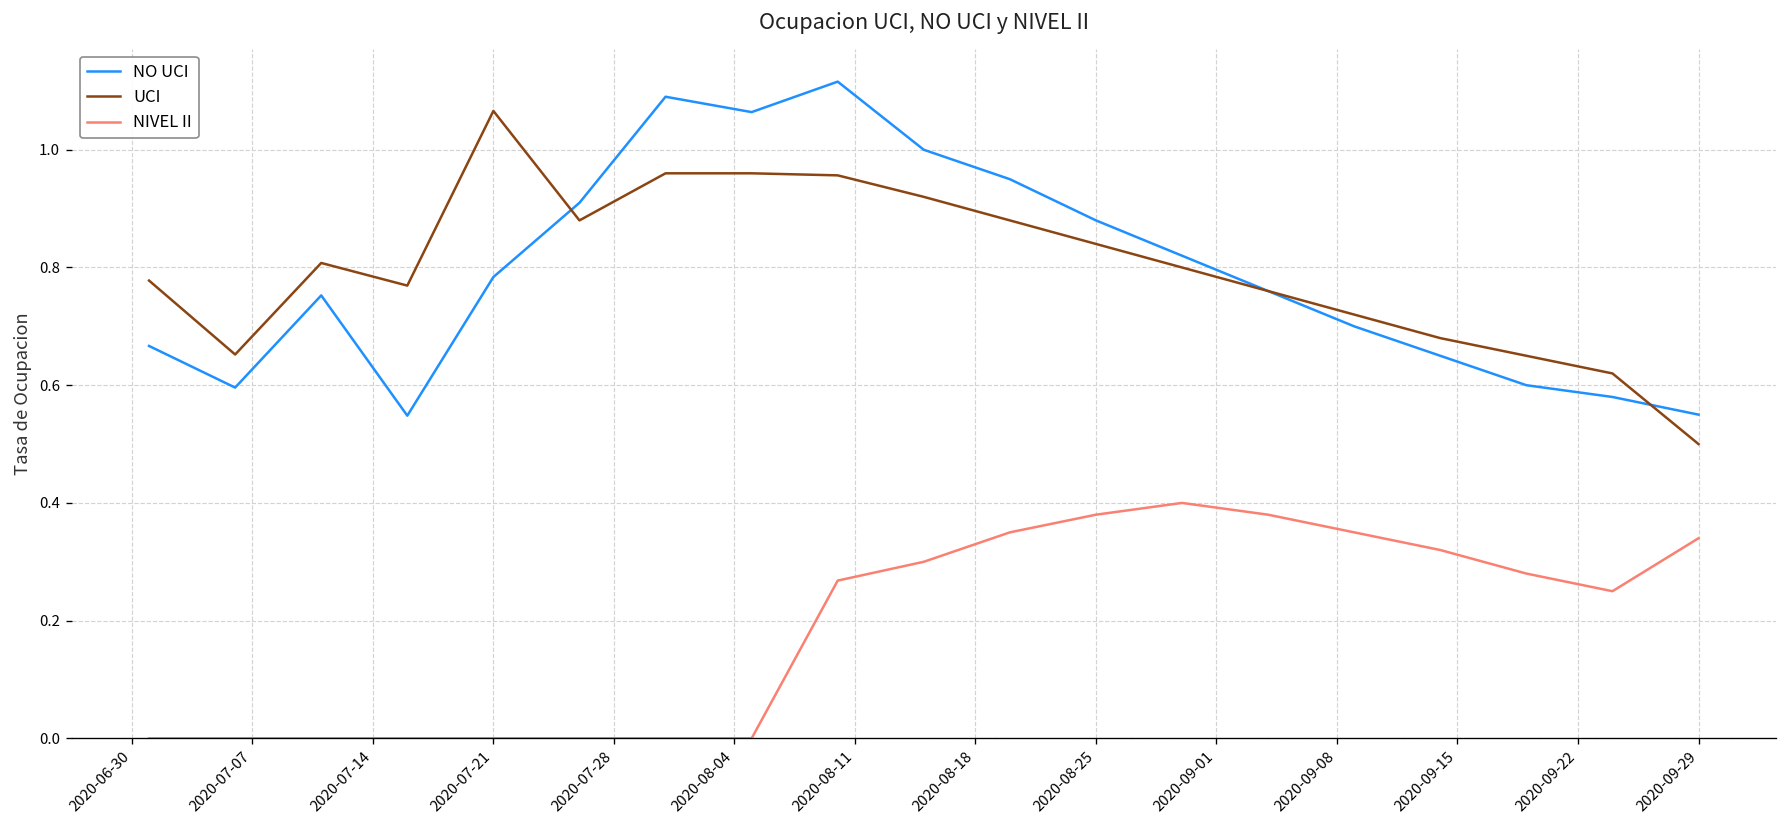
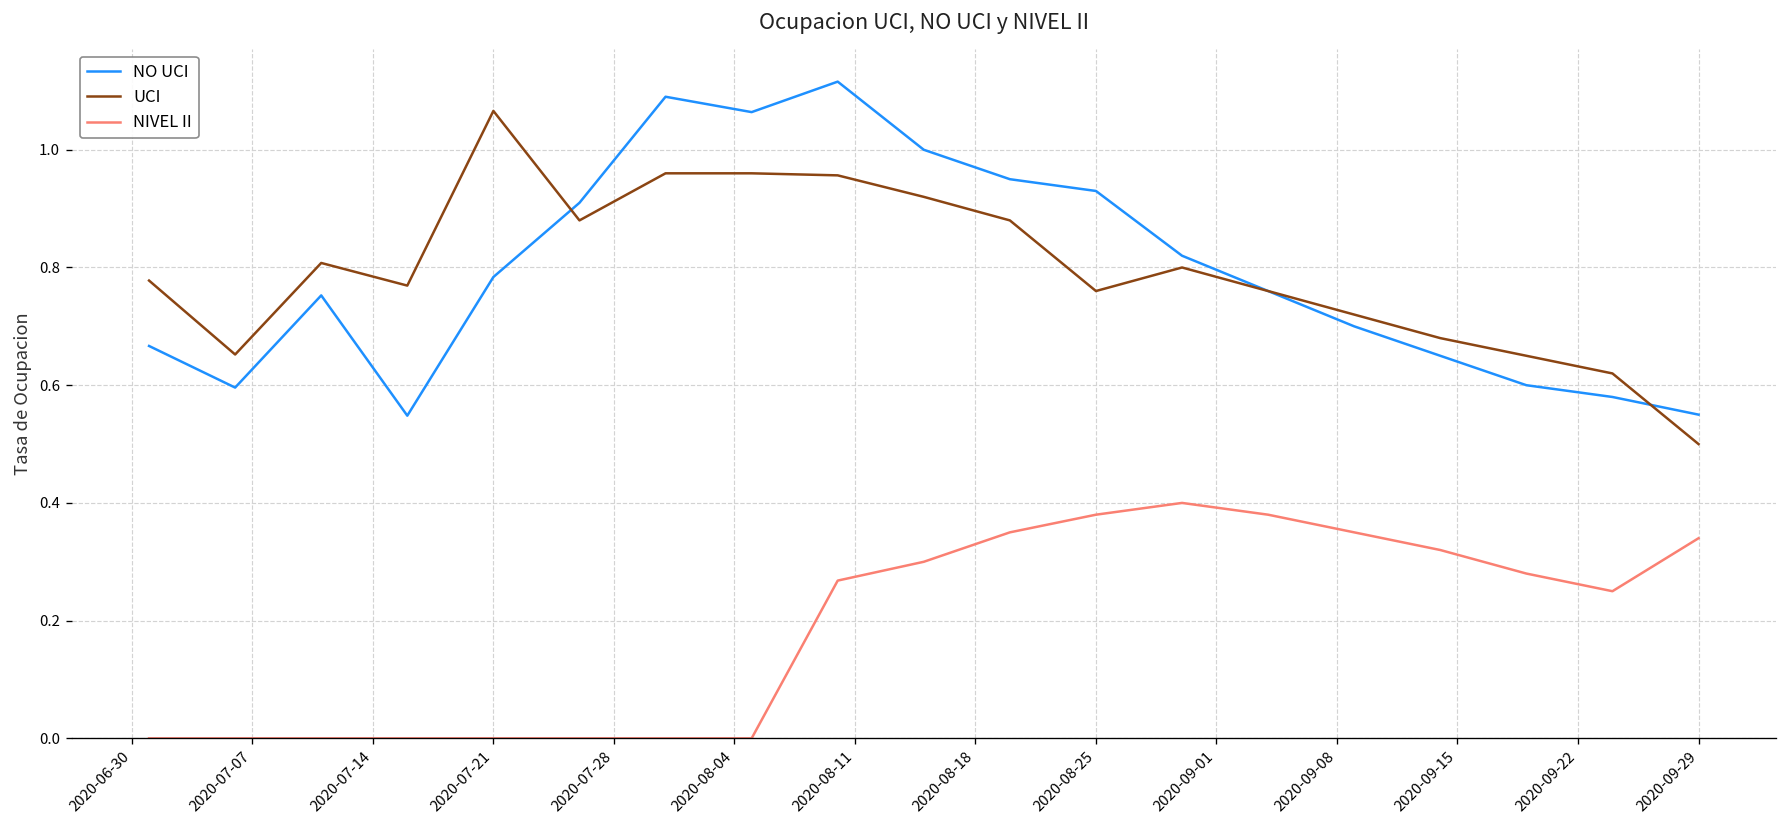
  {
    "NO UCI": {
      "2020-07-21": 0.78,
-     "2020-08-25": 0.88,
+     "2020-08-25": 0.93,
      "2020-09-29": 0.55
    },
    "UCI": {
      "2020-07-21": 1.07,
-     "2020-08-25": 0.84,
+     "2020-08-25": 0.76,
      "2020-09-29": 0.50
    },
    "NIVEL II": {
      "2020-07-21": 0.00,
      "2020-08-25": 0.38,
      "2020-09-29": 0.34
    }
  }
